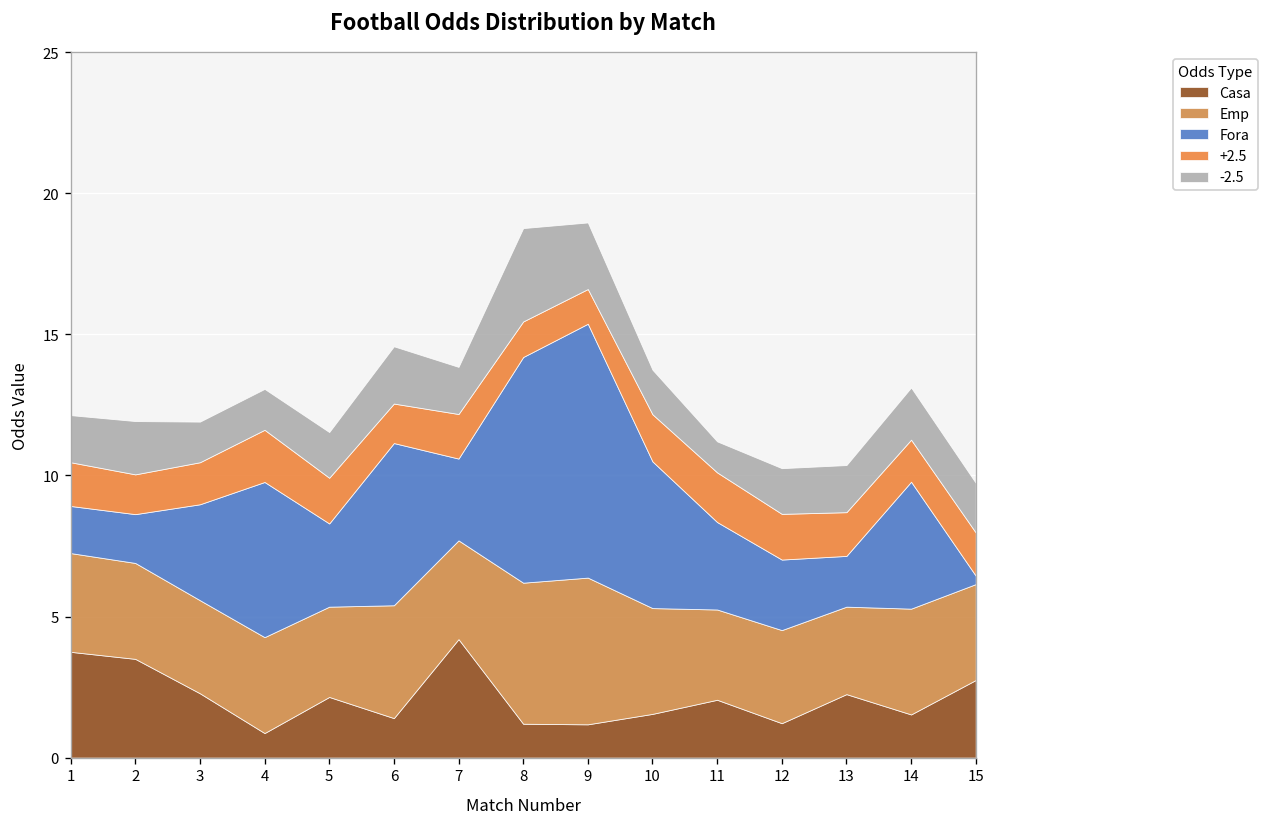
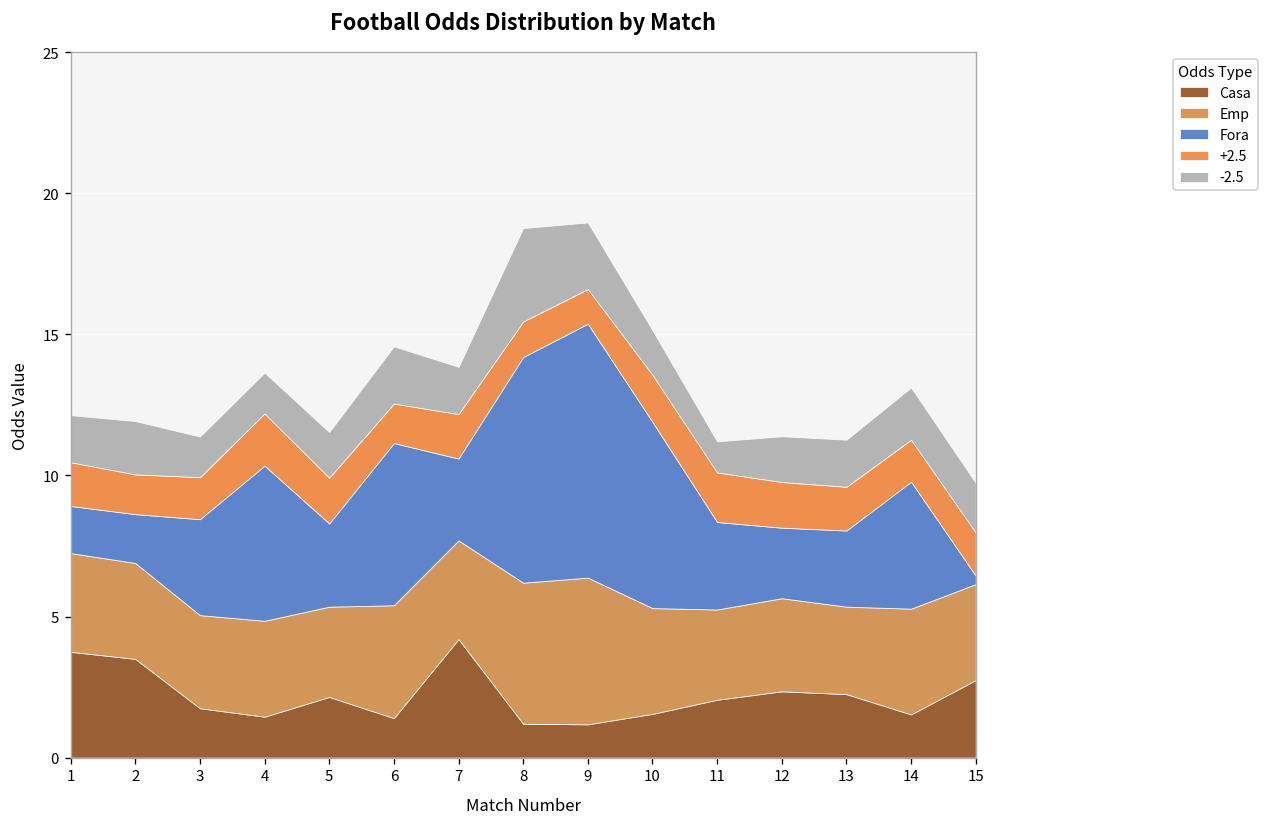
  {
    "Casa": {
      "1": 3.8,
      "2": 3.5,
-     "3": 2.3,
-     "4": 0.9,
+     "3": 1.8,
+     "4": 1.5,
      "5": 2.2,
      "6": 1.4,
      "7": 4.2,
      "8": 1.2,
      "9": 1.2,
      "10": 1.6,
      "11": 2.1,
-     "12": 1.2,
+     "12": 2.4,
      "13": 2.3,
      "14": 1.5,
      "15": 2.8
    },
    "Fora": {
      "1": 1.7,
      "2": 1.7,
      "3": 3.4,
      "4": 5.5,
      "5": 3.0,
      "6": 5.8,
      "7": 2.9,
      "8": 8.0,
      "9": 9.0,
-     "10": 5.2,
+     "10": 6.6,
      "11": 3.1,
      "12": 2.5,
-     "13": 1.8,
+     "13": 2.7,
      "14": 4.5,
      "15": 0.3
    },
    "-2.5": {
      "1": 1.7,
      "2": 1.9,
      "3": 1.4,
      "4": 1.4,
      "5": 1.6,
      "6": 2.0,
      "7": 1.7,
      "8": 3.3,
      "9": 2.4,
      "10": 1.6,
      "11": 1.1,
      "12": 1.6,
      "13": 1.7,
      "14": 1.8,
      "15": 1.8
    }
  }
